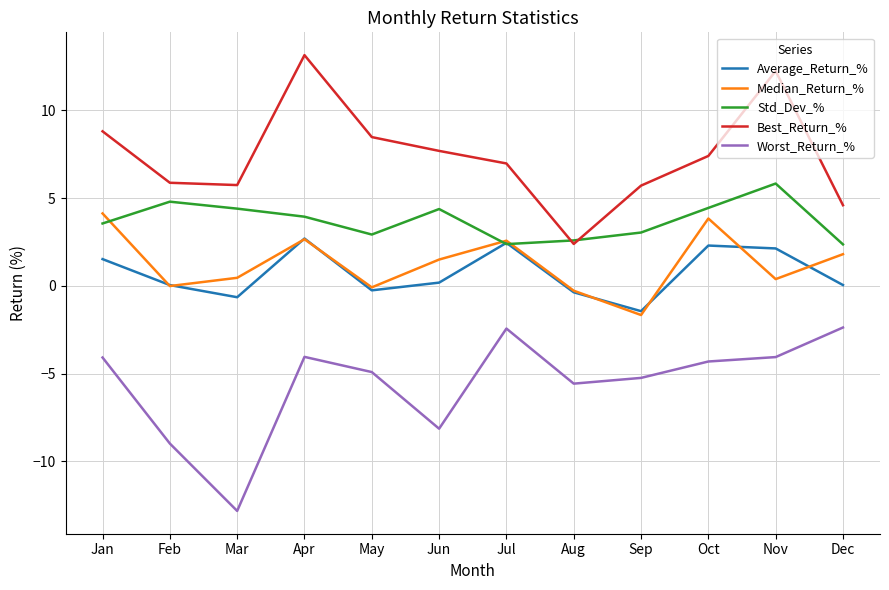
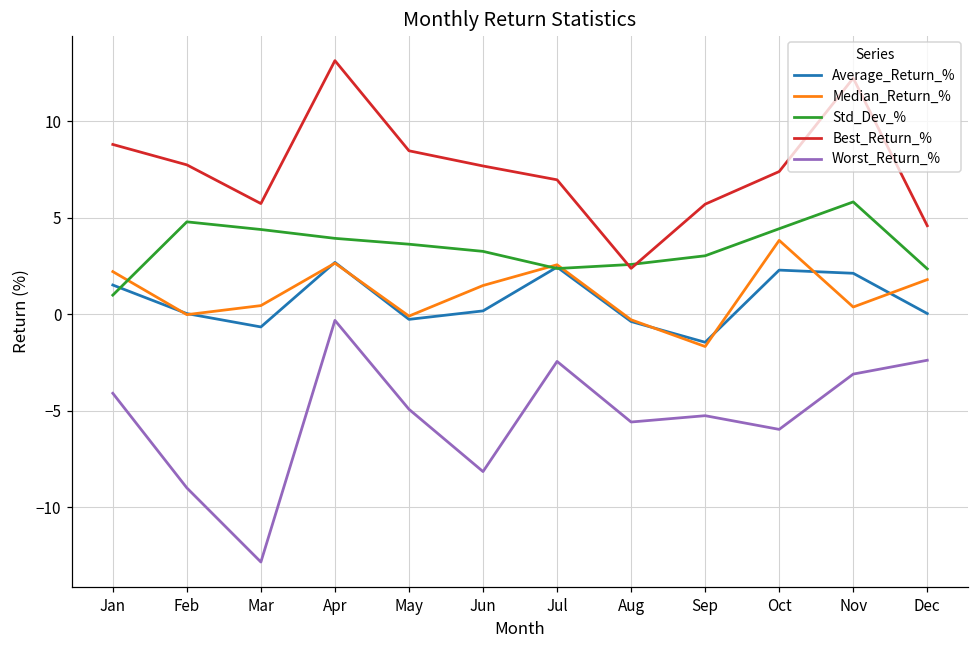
  {
    "Average_Return_%": {
      "Jan": 1.5,
      "Mar": -0.7,
      "May": -0.3,
      "Jun": 0.2,
      "Sep": -1.4,
      "Oct": 2.3,
      "Nov": 2.1,
      "Dec": 0.0
    },
    "Median_Return_%": {
-     "Jan": 4.1,
+     "Jan": 2.2,
      "Mar": 0.5,
      "May": -0.1,
      "Jun": 1.5,
      "Sep": -1.7,
      "Oct": 3.8,
      "Nov": 0.4,
      "Dec": 1.8
    },
    "Std_Dev_%": {
-     "Jan": 3.5,
+     "Jan": 1.0,
      "Feb": 4.8,
      "Mar": 4.4,
      "Apr": 3.9,
-     "May": 2.9,
-     "Jun": 4.4,
+     "May": 3.6,
+     "Jun": 3.3,
      "Aug": 2.6,
      "Sep": 3.0,
      "Oct": 4.4,
      "Nov": 5.8,
      "Dec": 2.4
    },
    "Best_Return_%": {
      "Jan": 8.8,
-     "Feb": 5.9,
+     "Feb": 7.7,
      "Mar": 5.7,
      "Apr": 13.1,
      "May": 8.5,
      "Jun": 7.7,
      "Jul": 7.0,
      "Aug": 2.4,
      "Sep": 5.7,
      "Oct": 7.4,
      "Dec": 4.6
    },
    "Worst_Return_%": {
      "Jan": -4.1,
      "Feb": -9.0,
      "Mar": -12.8,
-     "Apr": -4.1,
+     "Apr": -0.3,
      "May": -4.9,
      "Jun": -8.1,
      "Jul": -2.4,
      "Aug": -5.6,
      "Sep": -5.2,
-     "Oct": -4.3,
-     "Nov": -4.1,
+     "Oct": -6.0,
+     "Nov": -3.1,
      "Dec": -2.4
    }
  }
